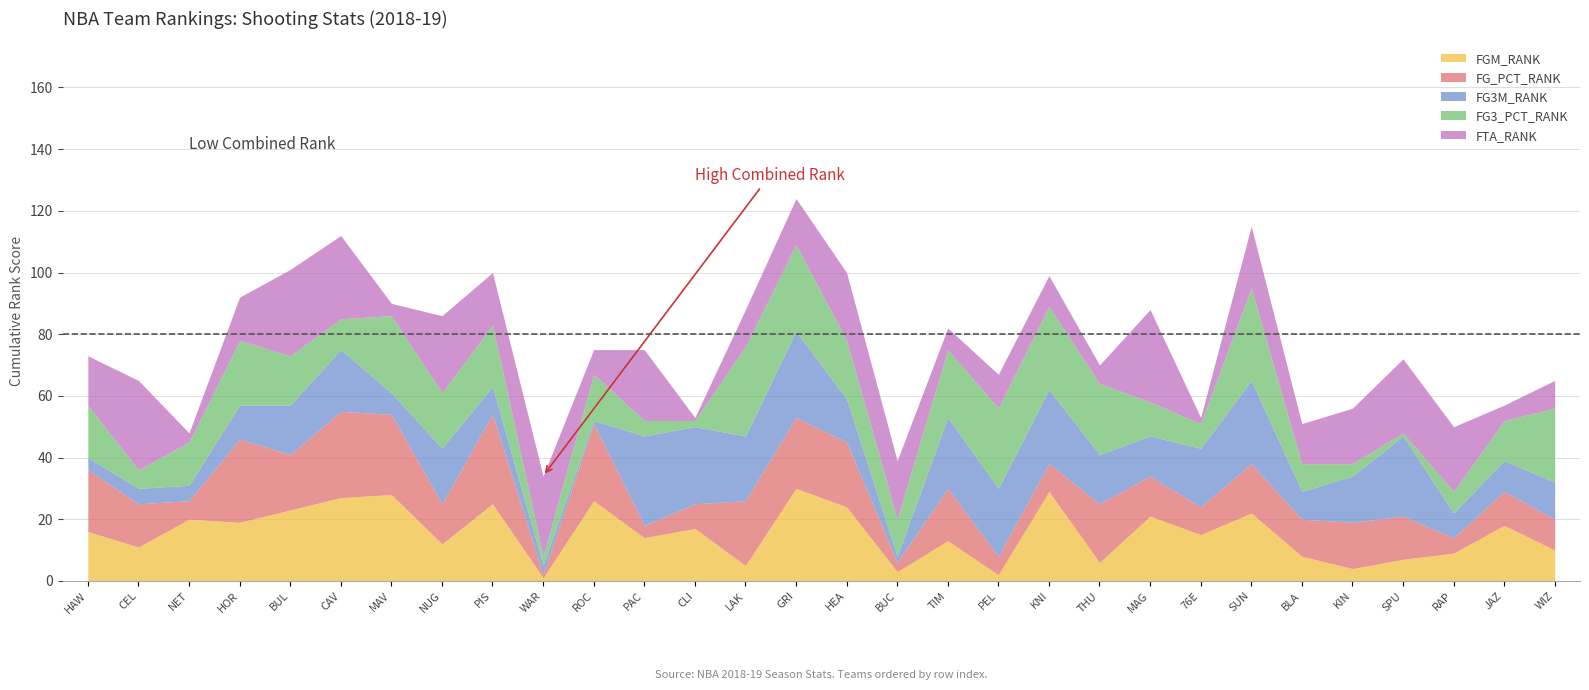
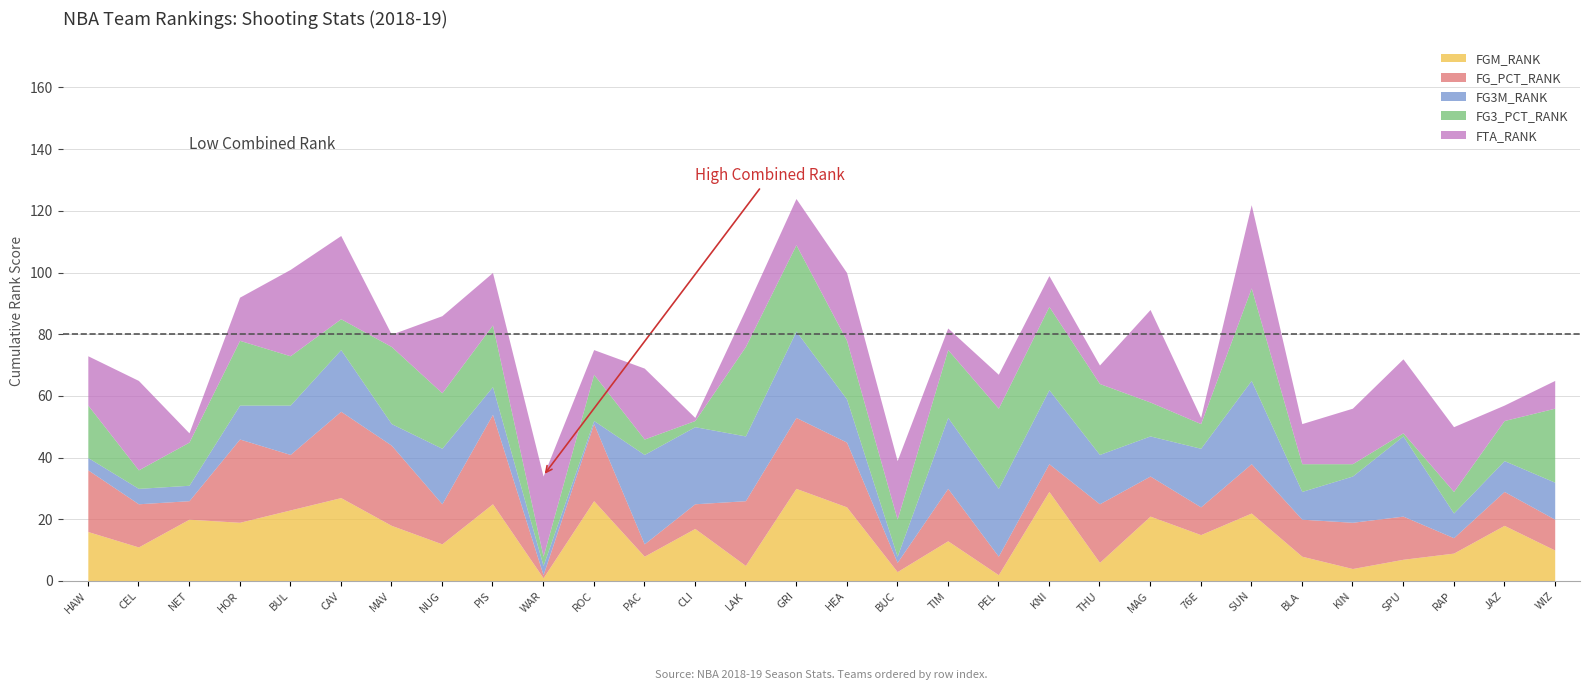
  {
    "FGM_RANK": {
      "HAW": 16,
      "CEL": 11,
      "NET": 20,
      "HOR": 19,
      "BUL": 23,
      "CAV": 27,
-     "MAV": 28,
+     "MAV": 18,
      "NUG": 12,
      "PIS": 25,
      "WAR": 1,
      "ROC": 26,
-     "PAC": 14,
+     "PAC": 8,
      "CLI": 17,
      "LAK": 5,
      "GRI": 30,
      "HEA": 24,
      "BUC": 3,
      "TIM": 13,
      "PEL": 2,
      "KNI": 29,
      "THU": 6,
      "MAG": 21,
      "76E": 15,
      "SUN": 22,
      "BLA": 8,
      "KIN": 4,
      "SPU": 7,
      "RAP": 9,
      "JAZ": 18,
      "WIZ": 10
    },
    "FG_PCT_RANK": {
      "HAW": 20,
      "CEL": 14,
      "NET": 6,
      "HOR": 27,
      "BUL": 18,
      "CAV": 28,
      "MAV": 26,
      "NUG": 13,
      "PIS": 29,
      "WAR": 1,
      "ROC": 25,
      "PAC": 4,
      "CLI": 8,
      "LAK": 21,
      "GRI": 23,
      "HEA": 21,
      "BUC": 3,
      "TIM": 17,
      "PEL": 6,
      "KNI": 9,
      "THU": 19,
      "MAG": 13,
      "76E": 9,
      "SUN": 16,
      "BLA": 12,
      "KIN": 15,
      "SPU": 14,
      "RAP": 5,
      "JAZ": 11,
      "WIZ": 10
    },
    "FG3M_RANK": {
      "HAW": 4,
      "CEL": 5,
      "NET": 5,
      "HOR": 11,
      "BUL": 16,
      "CAV": 20,
      "MAV": 7,
      "NUG": 18,
      "PIS": 9,
      "WAR": 3,
      "ROC": 1,
      "PAC": 29,
      "CLI": 25,
      "LAK": 21,
      "GRI": 28,
      "HEA": 14,
      "BUC": 2,
      "TIM": 23,
      "PEL": 22,
      "KNI": 24,
      "THU": 16,
      "MAG": 13,
      "76E": 19,
      "SUN": 27,
      "BLA": 9,
      "KIN": 15,
      "SPU": 26,
      "RAP": 8,
      "JAZ": 10,
      "WIZ": 12
    },
    "FG3_PCT_RANK": {
      "HAW": 17,
      "CEL": 6,
      "NET": 14,
      "HOR": 21,
      "BUL": 16,
      "CAV": 10,
      "MAV": 25,
      "NUG": 18,
      "PIS": 20,
      "WAR": 3,
      "ROC": 15,
      "PAC": 5,
      "CLI": 2,
      "LAK": 29,
      "GRI": 28,
      "HEA": 19,
      "BUC": 12,
      "TIM": 22,
      "PEL": 26,
      "KNI": 27,
      "THU": 23,
      "MAG": 11,
      "76E": 8,
      "SUN": 30,
      "BLA": 9,
      "KIN": 4,
      "SPU": 1,
      "RAP": 7,
      "JAZ": 13,
      "WIZ": 24
    },
    "FTA_RANK": {
      "HAW": 16,
      "CEL": 29,
      "NET": 3,
      "HOR": 14,
      "BUL": 28,
      "CAV": 27,
      "MAV": 4,
      "NUG": 25,
      "PIS": 17,
      "WAR": 26,
      "ROC": 8,
      "PAC": 23,
      "CLI": 1,
      "LAK": 12,
      "GRI": 15,
      "HEA": 22,
      "BUC": 19,
      "TIM": 7,
      "PEL": 11,
      "KNI": 10,
      "THU": 6,
      "MAG": 30,
      "76E": 2,
-     "SUN": 20,
+     "SUN": 27,
      "BLA": 13,
      "KIN": 18,
      "SPU": 24,
      "RAP": 21,
      "JAZ": 5,
      "WIZ": 9
    }
  }
